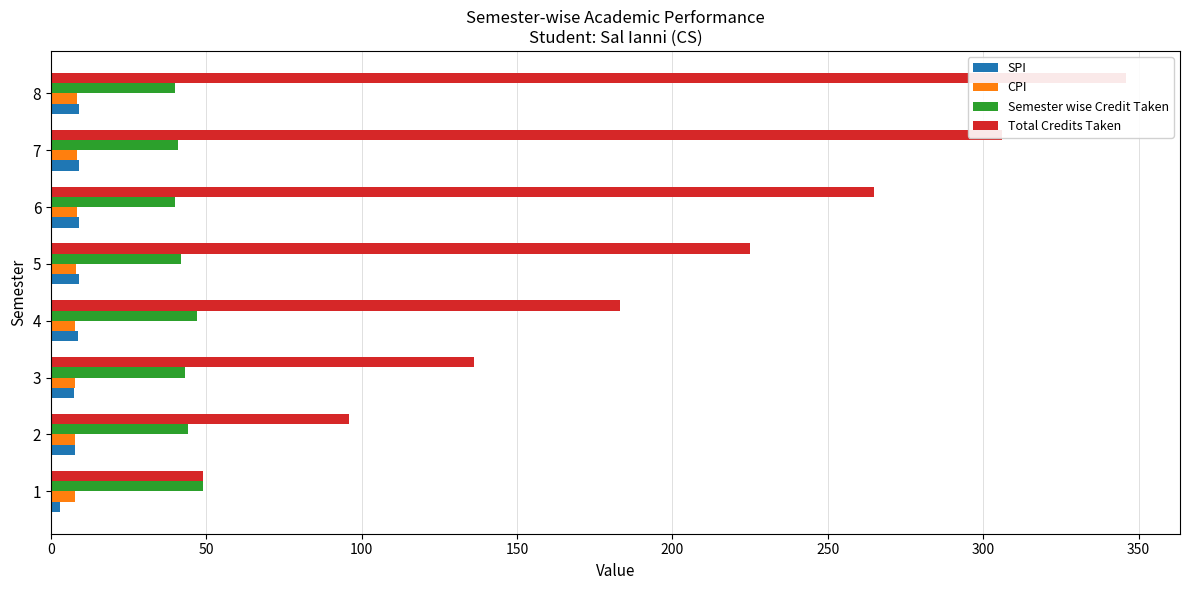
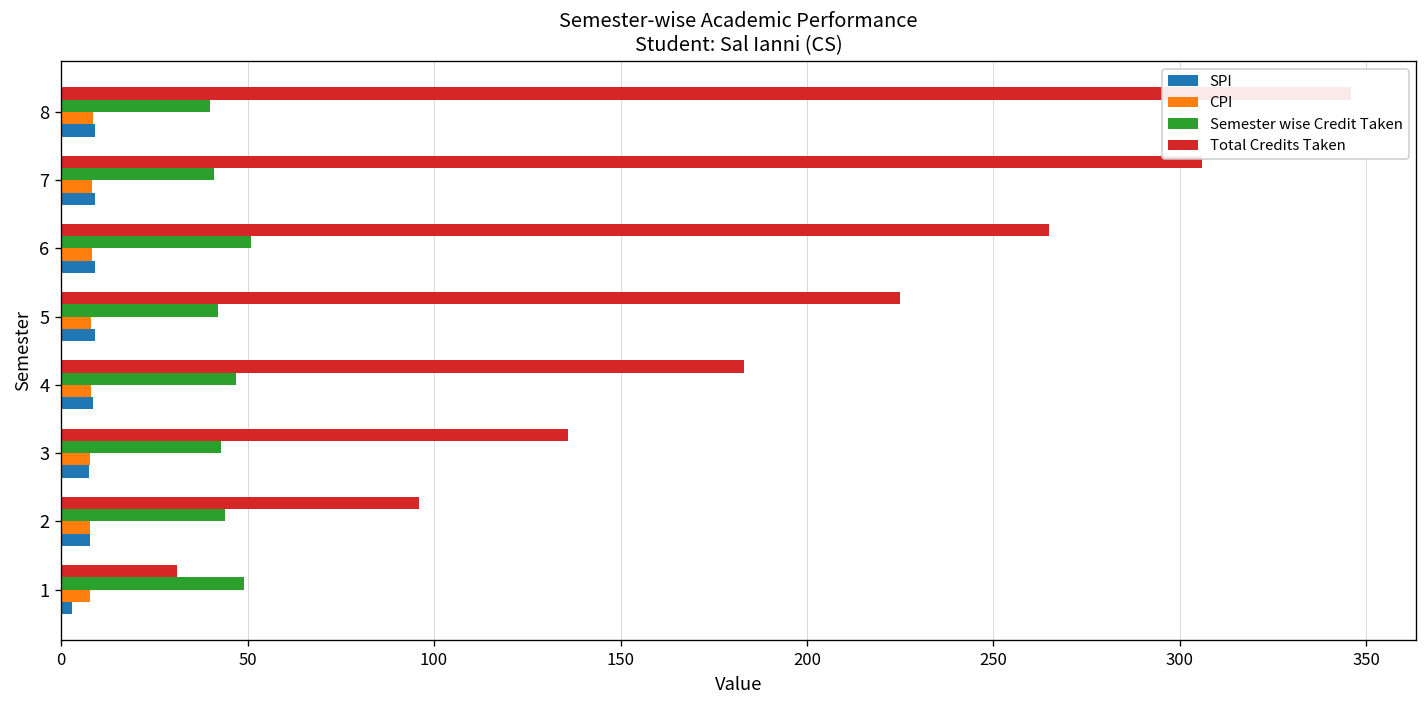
  {
    "SPI": {
      "8": 9,
      "7": 9,
      "6": 9,
      "5": 9,
      "4": 9,
      "3": 7,
      "2": 8,
      "1": 3
    },
    "CPI": {
      "8": 8,
      "7": 8,
      "6": 8,
      "5": 8,
      "4": 8,
      "3": 8,
      "2": 8,
      "1": 8
    },
    "Semester wise Credit Taken": {
      "8": 40,
      "7": 41,
-     "6": 40,
+     "6": 51,
      "5": 42,
      "4": 47,
      "3": 43,
      "2": 44,
      "1": 49
    },
    "Total Credits Taken": {
      "6": 265,
      "5": 225,
      "4": 183,
      "3": 136,
      "2": 96,
-     "1": 49
+     "1": 31
    }
  }
